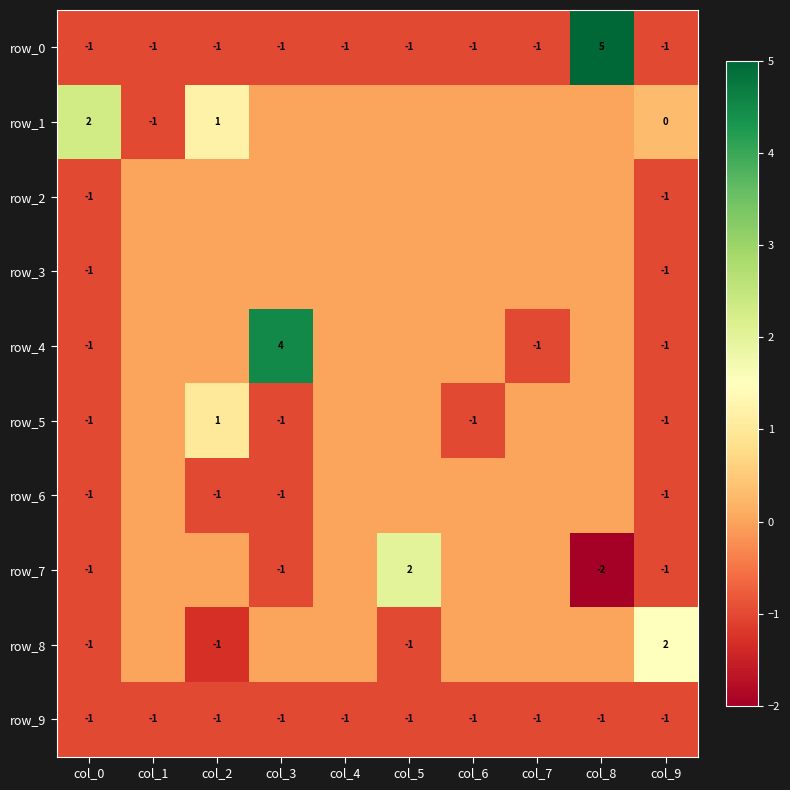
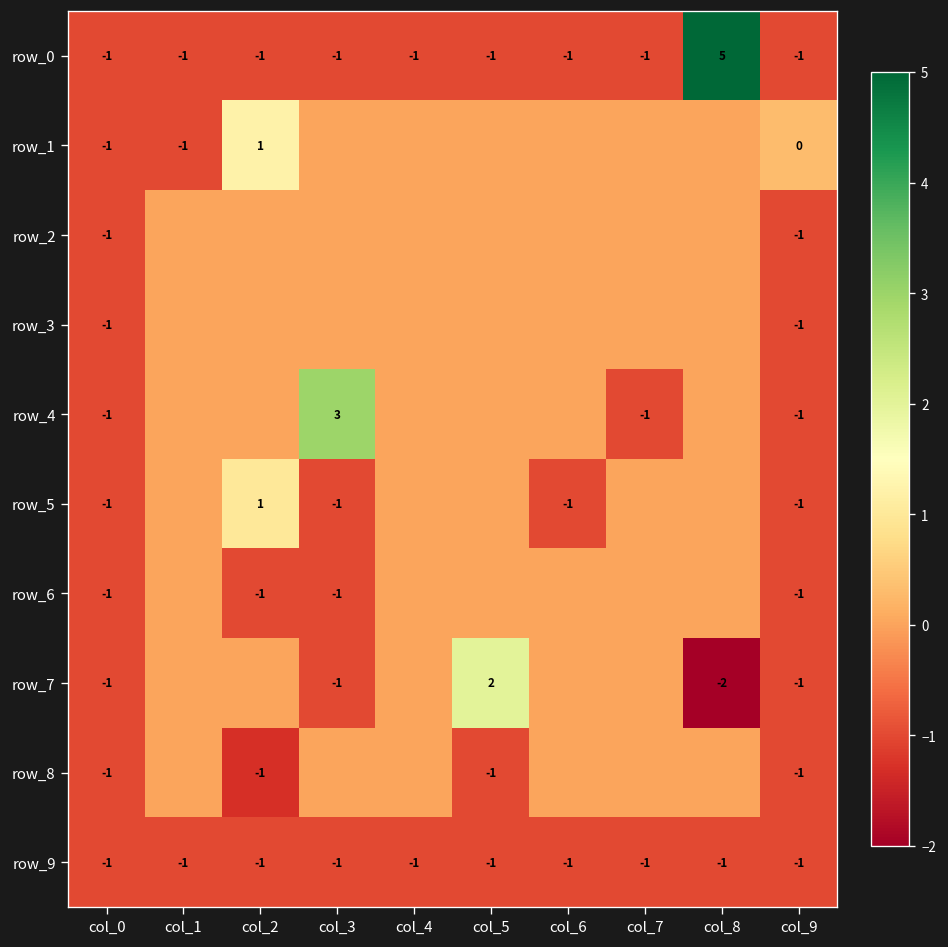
  {
    "row_0": {
      "col_0": -1,
      "col_1": -1,
      "col_2": -1,
      "col_3": -1,
      "col_4": -1,
      "col_5": -1,
      "col_6": -1,
      "col_7": -1,
      "col_8": 5,
      "col_9": -1
    },
    "row_1": {
-     "col_0": 2,
+     "col_0": -1,
      "col_1": -1,
      "col_2": 1,
      "col_9": 0
    },
    "row_2": {
      "col_0": -1,
      "col_9": -1
    },
    "row_3": {
      "col_0": -1,
      "col_9": -1
    },
    "row_4": {
      "col_0": -1,
-     "col_3": 4,
+     "col_3": 3,
      "col_7": -1,
      "col_9": -1
    },
    "row_5": {
      "col_0": -1,
      "col_2": 1,
      "col_3": -1,
      "col_6": -1,
      "col_9": -1
    },
    "row_6": {
      "col_0": -1,
      "col_2": -1,
      "col_3": -1,
      "col_9": -1
    },
    "row_7": {
      "col_0": -1,
      "col_3": -1,
      "col_5": 2,
      "col_8": -2,
      "col_9": -1
    },
    "row_8": {
      "col_0": -1,
      "col_2": -1,
      "col_5": -1,
-     "col_9": 2
+     "col_9": -1
    },
    "row_9": {
      "col_0": -1,
      "col_1": -1,
      "col_2": -1,
      "col_3": -1,
      "col_4": -1,
      "col_5": -1,
      "col_6": -1,
      "col_7": -1,
      "col_8": -1,
      "col_9": -1
    }
  }
